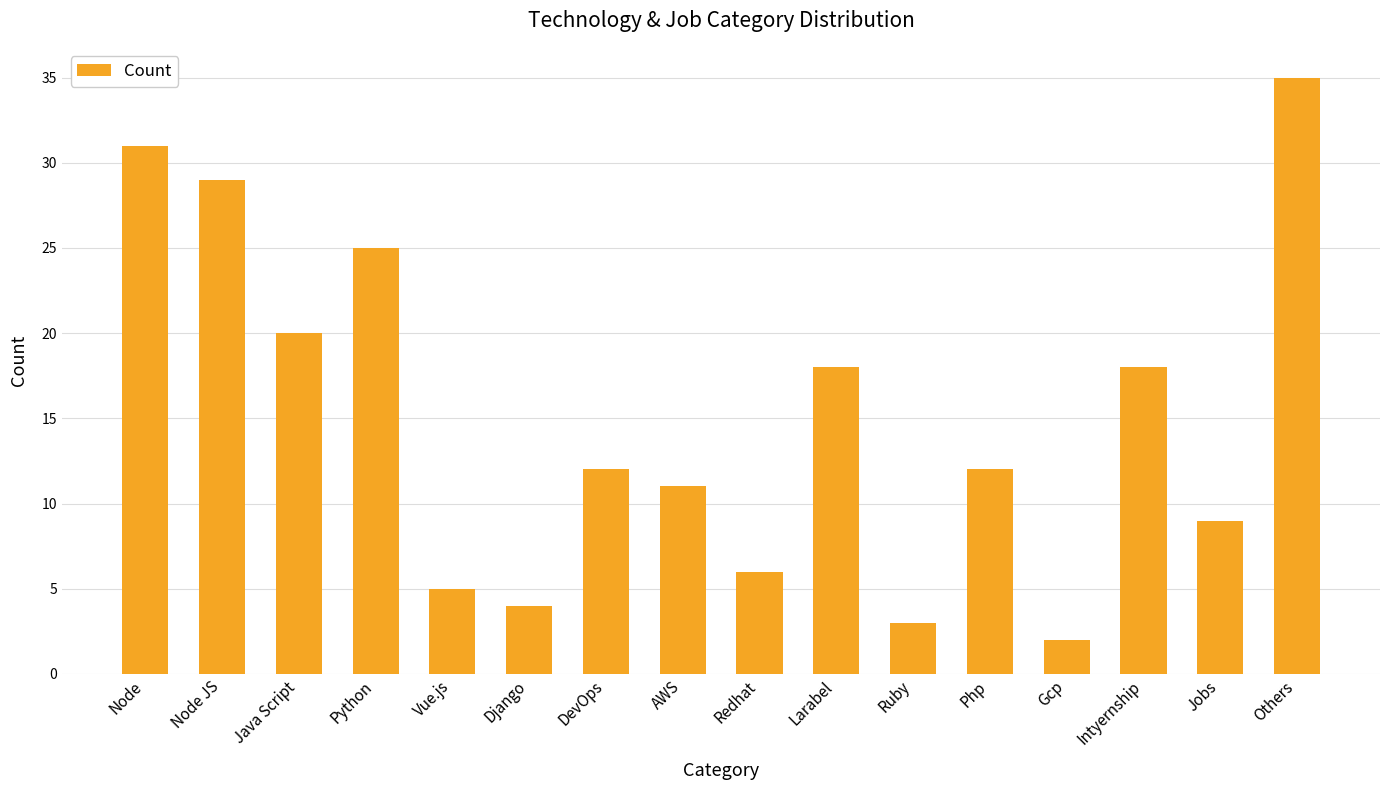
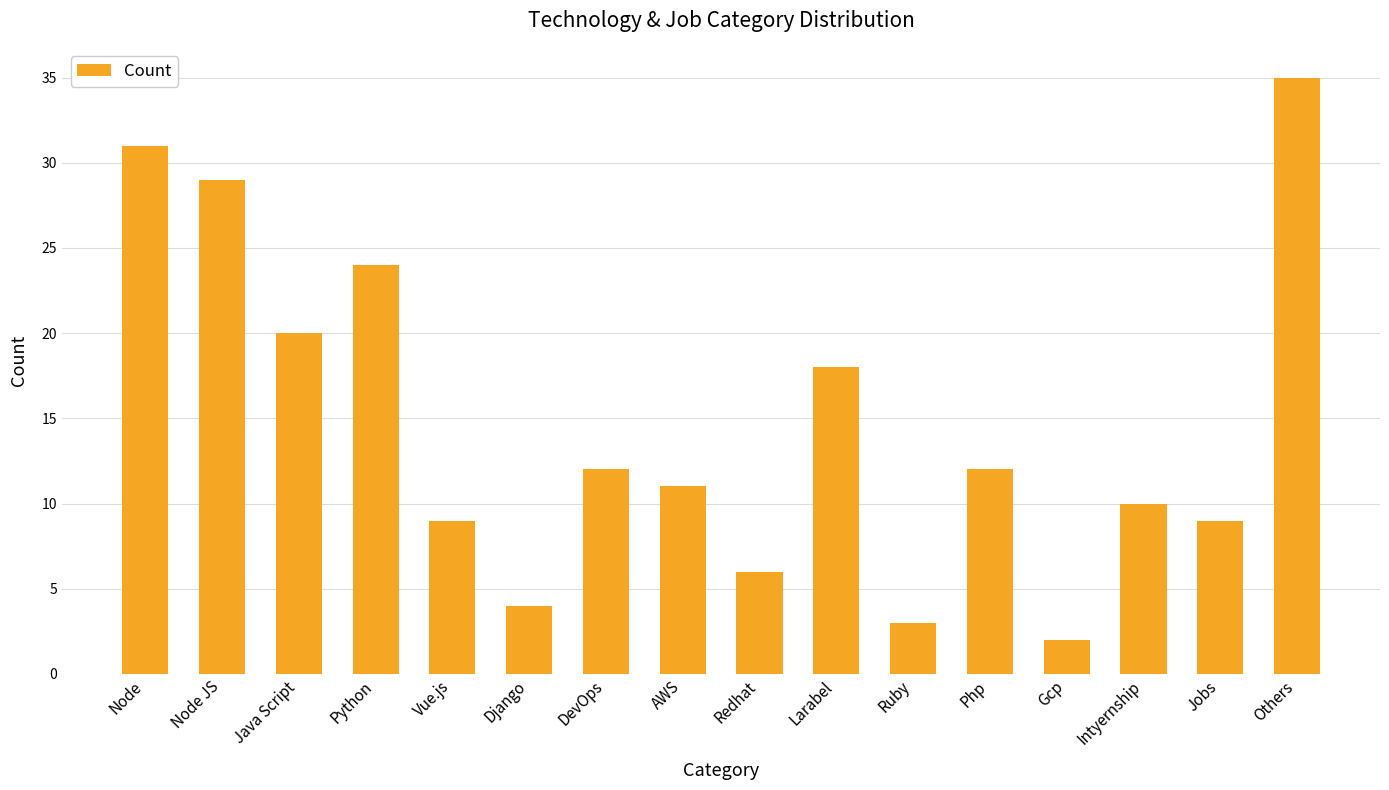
  {
    "Node": 31,
    "Node JS": 29,
    "Java Script": 20,
-   "Python": 25,
-   "Vue.js": 5,
+   "Python": 24,
+   "Vue.js": 9,
    "Django": 4,
    "DevOps": 12,
    "AWS": 11,
    "Redhat": 6,
    "Larabel": 18,
    "Ruby": 3,
    "Php": 12,
    "Gcp": 2,
-   "Intyernship": 18,
+   "Intyernship": 10,
    "Jobs": 9,
    "Others": 35
  }
